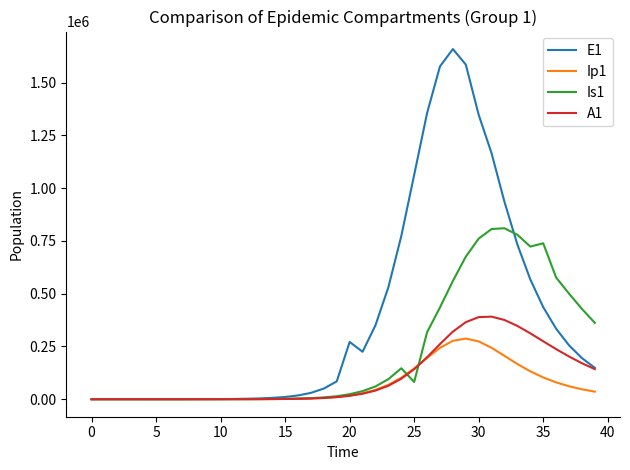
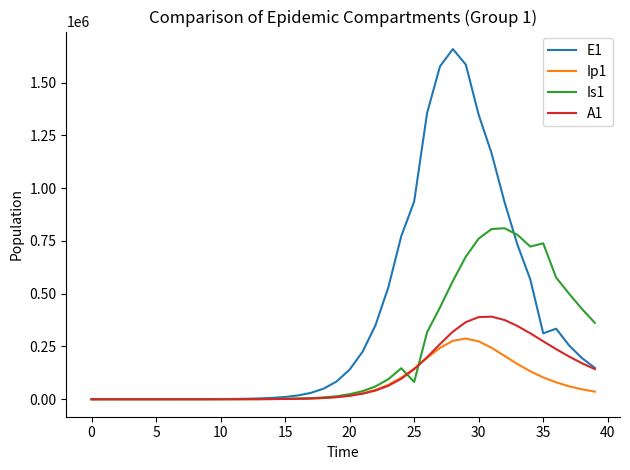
  {
    "E1": {
-     "20": 270000,
-     "25": 1060000,
+     "20": 140000,
+     "25": 940000,
      "30": 1350000,
-     "35": 440000
+     "35": 310000
    },
    "Ip1": {
      "30": 270000,
      "35": 100000
    },
    "Is1": {
      "25": 80000,
      "30": 760000,
      "35": 740000
    },
    "A1": {
      "30": 390000,
      "35": 270000
    }
  }
